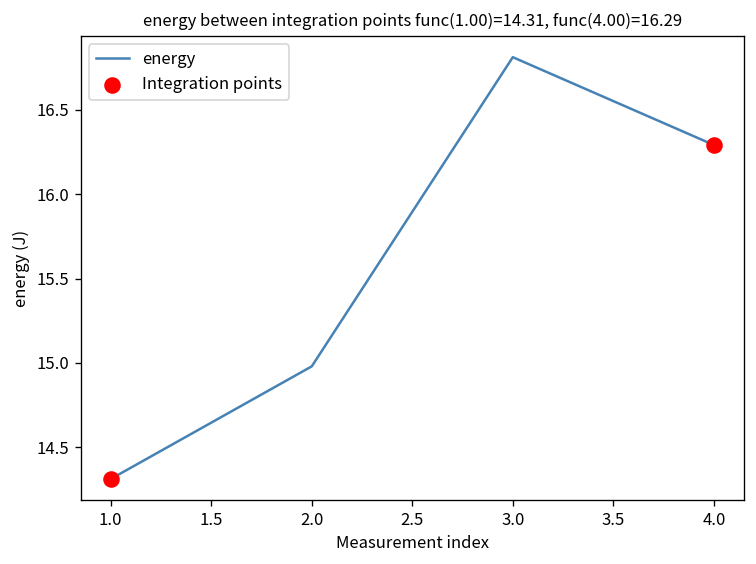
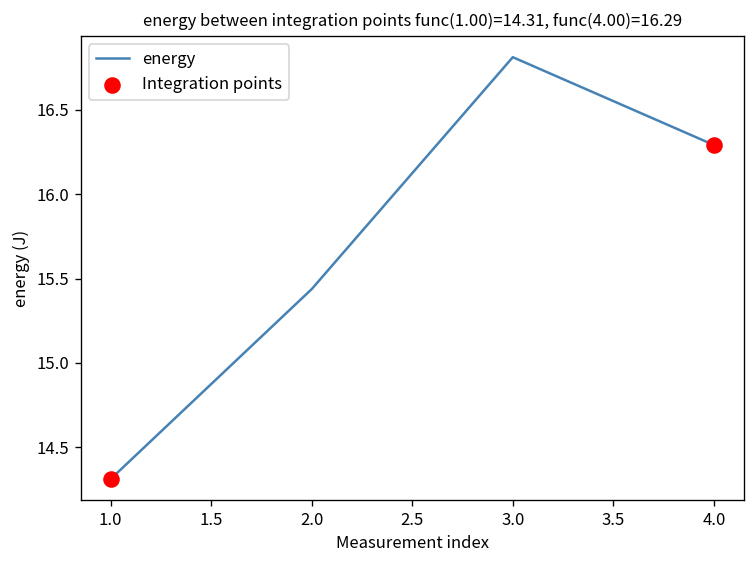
  {
    "energy": {
-     "2.0": 14.98,
+     "2.0": 15.44,
      "3.0": 16.81
    }
  }
